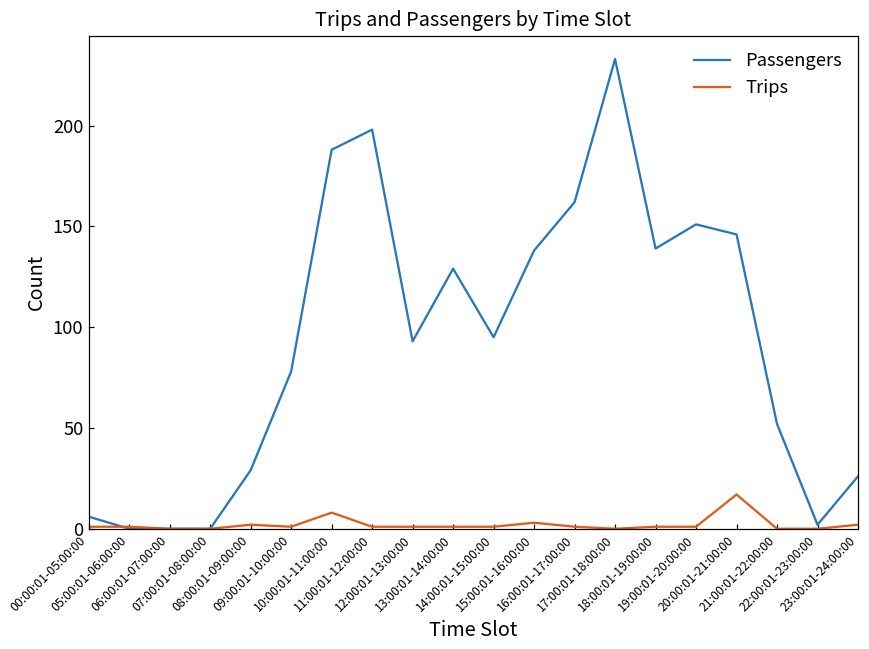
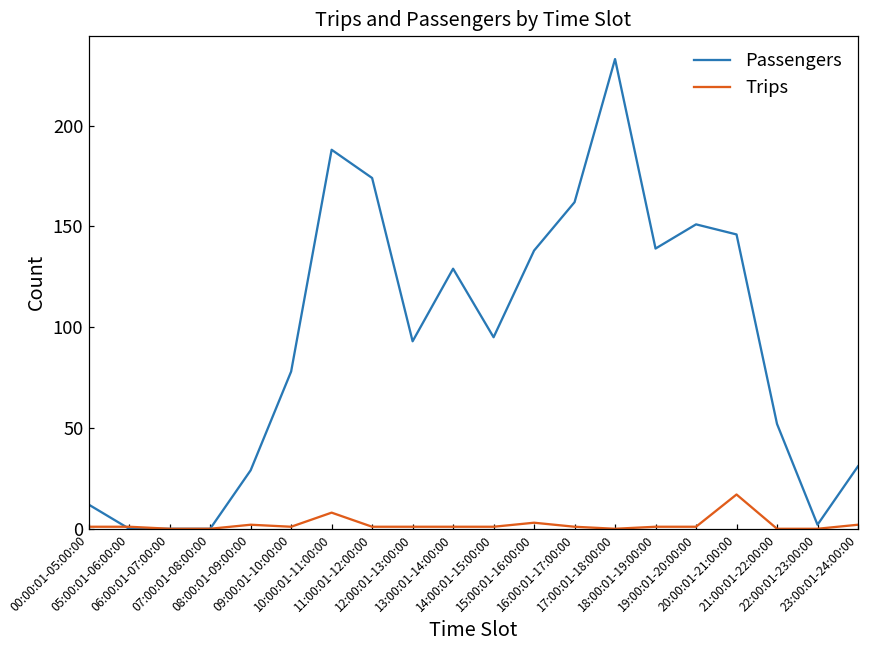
  {
    "Passengers": {
-     "00:00:01-05:00:00": 6,
+     "00:00:01-05:00:00": 12,
      "08:00:01-09:00:00": 29,
      "09:00:01-10:00:00": 78,
      "10:00:01-11:00:00": 188,
-     "11:00:01-12:00:00": 198,
+     "11:00:01-12:00:00": 174,
      "12:00:01-13:00:00": 93,
      "13:00:01-14:00:00": 129,
      "14:00:01-15:00:00": 95,
      "15:00:01-16:00:00": 138,
      "16:00:01-17:00:00": 162,
      "17:00:01-18:00:00": 233,
      "18:00:01-19:00:00": 139,
      "19:00:01-20:00:00": 151,
      "20:00:01-21:00:00": 146,
      "21:00:01-22:00:00": 52,
      "22:00:01-23:00:00": 2,
-     "23:00:01-24:00:00": 26
+     "23:00:01-24:00:00": 31
    },
    "Trips": {
      "00:00:01-05:00:00": 1,
      "08:00:01-09:00:00": 2,
      "09:00:01-10:00:00": 1,
      "10:00:01-11:00:00": 8,
      "11:00:01-12:00:00": 1,
      "12:00:01-13:00:00": 1,
      "13:00:01-14:00:00": 1,
      "14:00:01-15:00:00": 1,
      "15:00:01-16:00:00": 3,
      "16:00:01-17:00:00": 1,
      "17:00:01-18:00:00": 0,
      "18:00:01-19:00:00": 1,
      "19:00:01-20:00:00": 1,
      "20:00:01-21:00:00": 17,
      "21:00:01-22:00:00": 0,
      "22:00:01-23:00:00": 0,
      "23:00:01-24:00:00": 2
    }
  }
